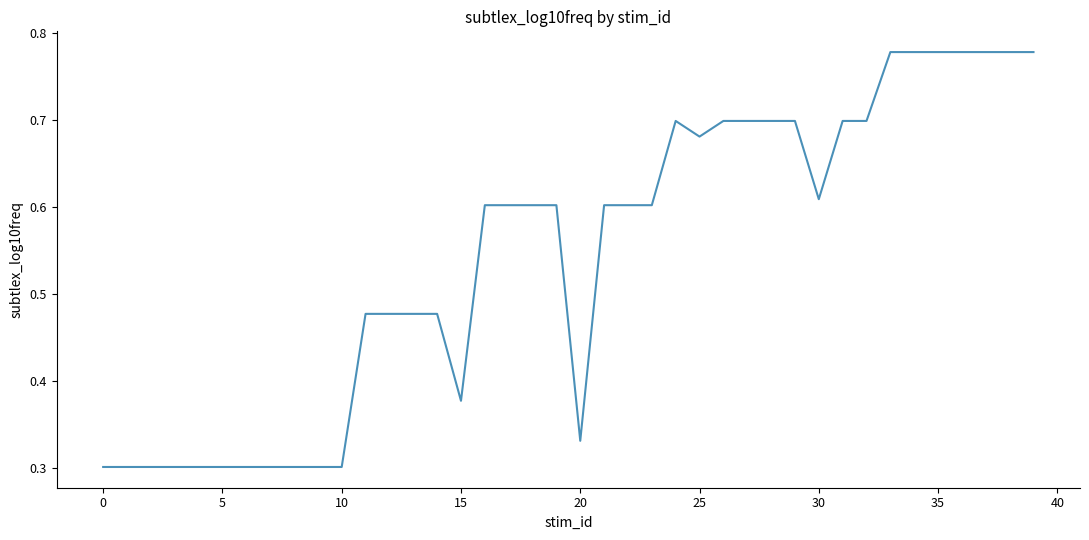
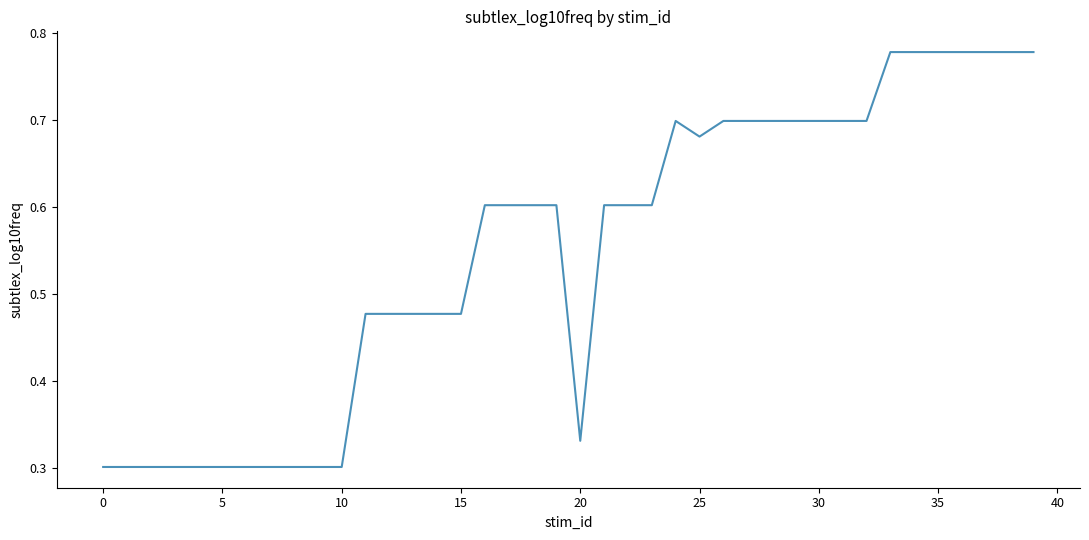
  {
    "0": 0.30,
    "5": 0.30,
    "10": 0.30,
-   "15": 0.38,
+   "15": 0.48,
    "20": 0.33,
    "25": 0.68,
-   "30": 0.61,
+   "30": 0.70,
    "35": 0.78
  }
